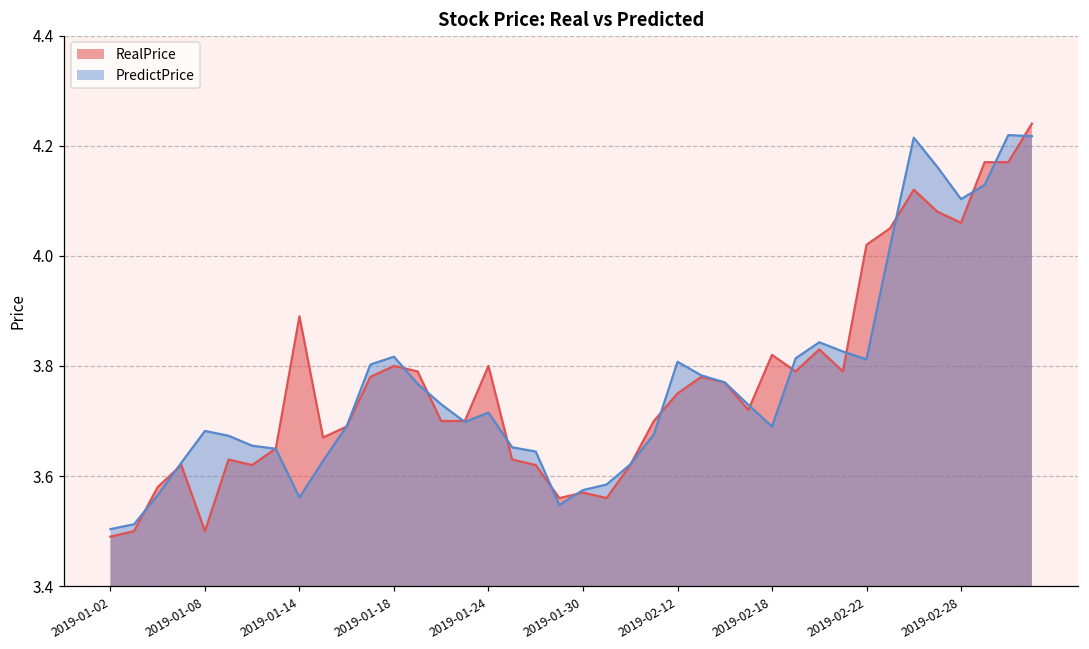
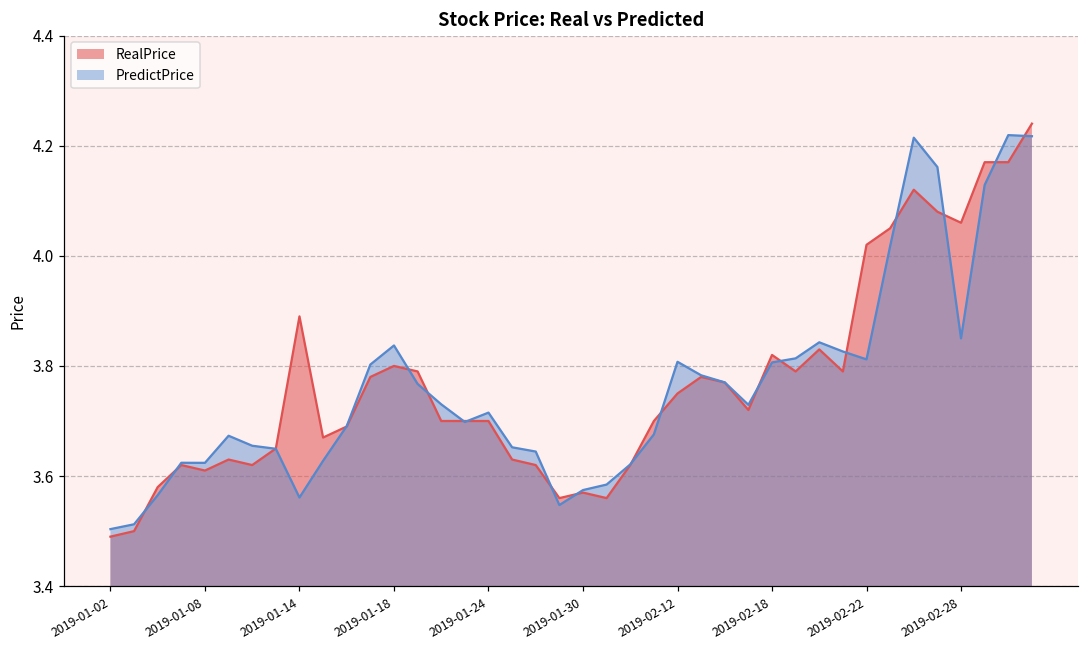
  {
    "RealPrice": {
      "2019-01-02": 3.49,
-     "2019-01-08": 3.50,
+     "2019-01-08": 3.61,
      "2019-01-14": 3.89,
      "2019-01-18": 3.80,
-     "2019-01-24": 3.8,
+     "2019-01-24": 3.7,
      "2019-02-12": 3.75,
      "2019-02-18": 3.82,
      "2019-02-22": 4.02,
      "2019-02-28": 4.06
    },
    "PredictPrice": {
      "2019-01-02": 3.50,
-     "2019-01-08": 3.68,
+     "2019-01-08": 3.62,
      "2019-01-14": 3.56,
-     "2019-01-18": 3.82,
+     "2019-01-18": 3.84,
      "2019-01-24": 3.72,
      "2019-02-12": 3.81,
-     "2019-02-18": 3.69,
+     "2019-02-18": 3.81,
      "2019-02-22": 3.81,
-     "2019-02-28": 4.10
+     "2019-02-28": 3.85
    }
  }
